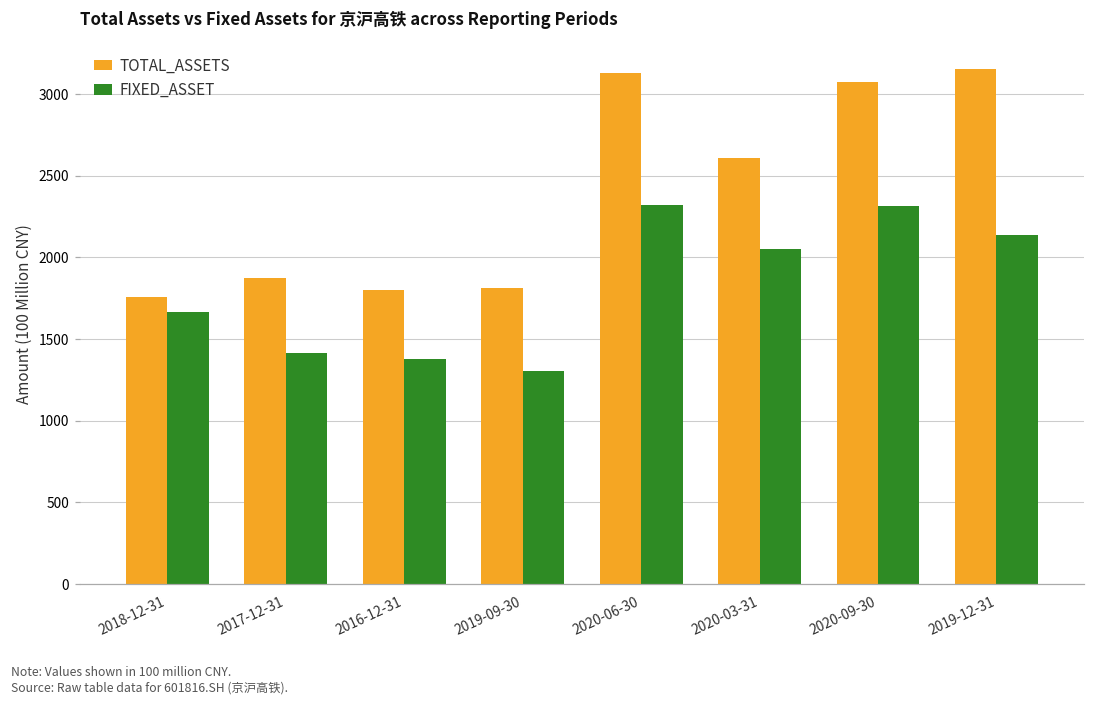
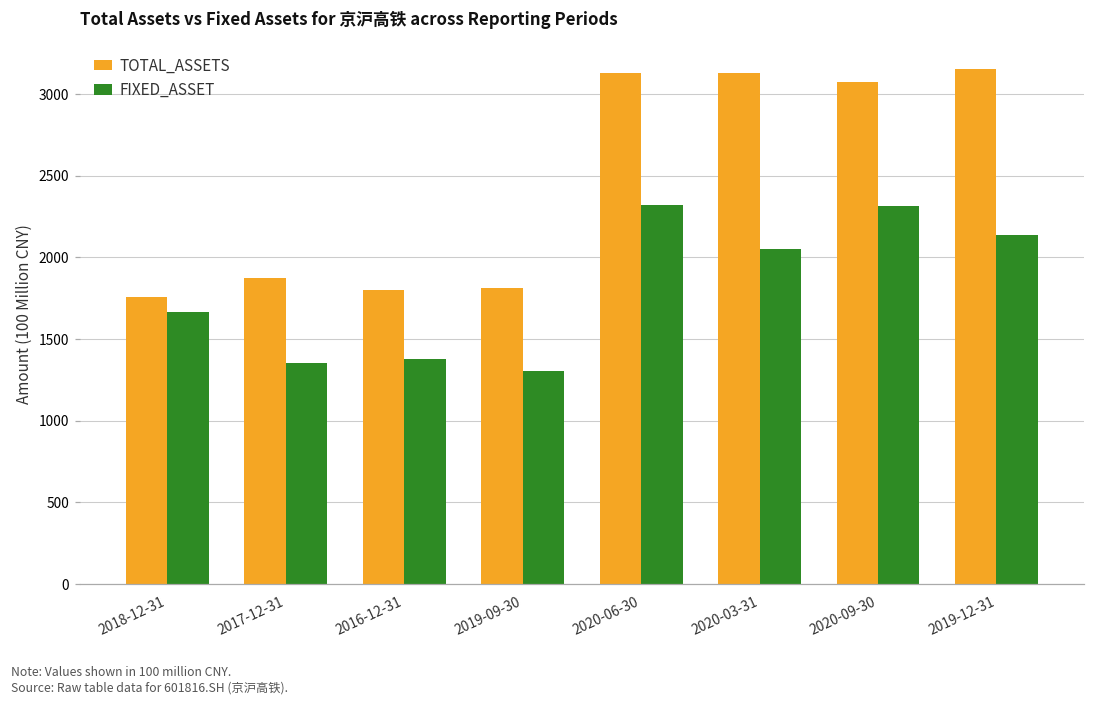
  {
    "TOTAL_ASSETS": {
      "2018-12-31": 1760,
      "2017-12-31": 1870,
      "2016-12-31": 1800,
      "2019-09-30": 1810,
      "2020-06-30": 3130,
-     "2020-03-31": 2610,
+     "2020-03-31": 3130,
      "2020-09-30": 3080,
      "2019-12-31": 3150
    },
    "FIXED_ASSET": {
      "2018-12-31": 1660,
-     "2017-12-31": 1410,
+     "2017-12-31": 1350,
      "2016-12-31": 1380,
      "2019-09-30": 1310,
      "2020-06-30": 2320,
      "2020-03-31": 2050,
      "2020-09-30": 2310,
      "2019-12-31": 2140
    }
  }
